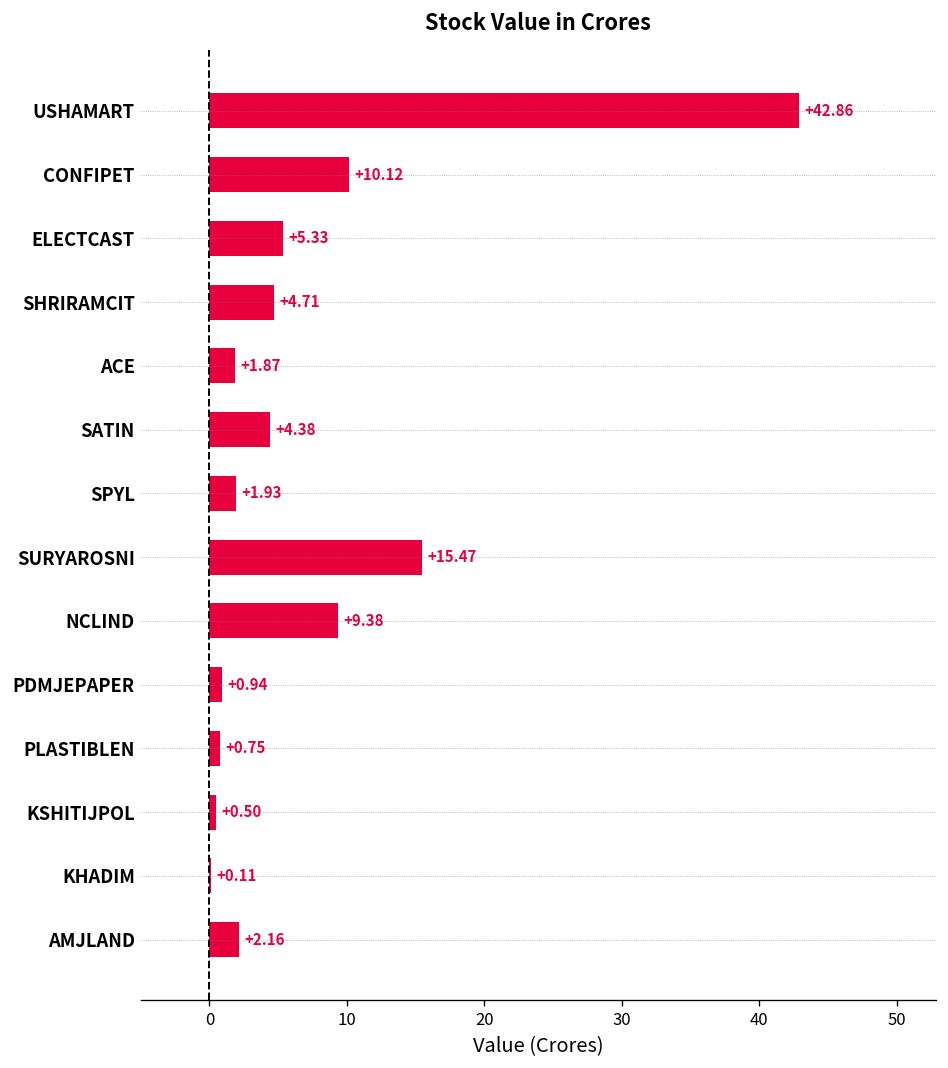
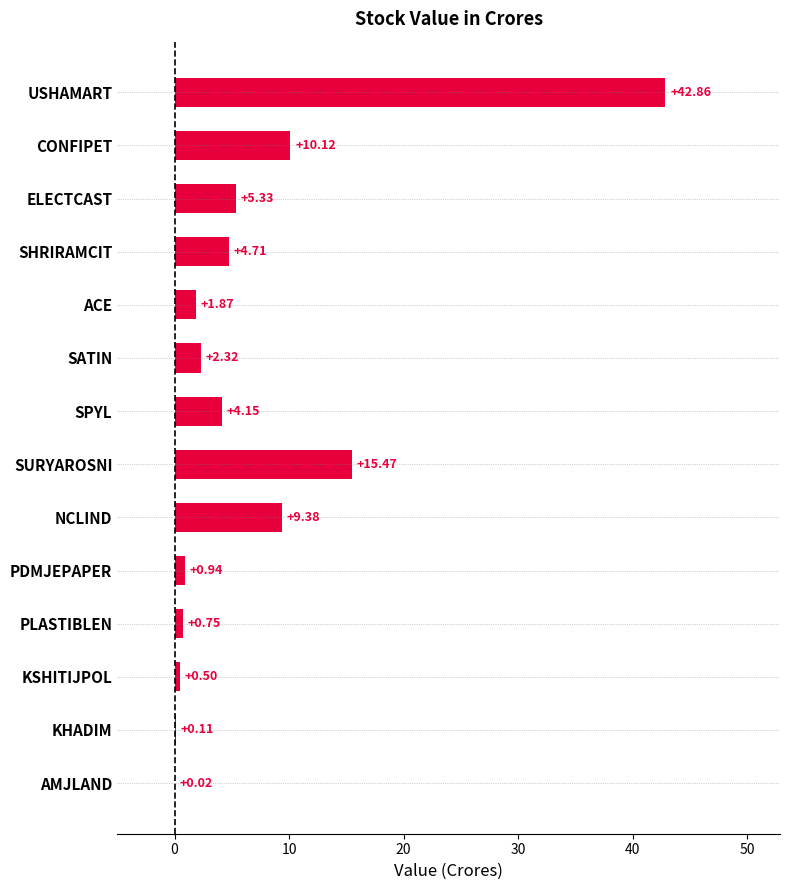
  {
    "USHAMART": "+42.86",
    "CONFIPET": "+10.12",
    "ELECTCAST": "+5.33",
    "SHRIRAMCIT": "+4.71",
    "ACE": "+1.87",
-   "SATIN": "+4.38",
-   "SPYL": "+1.93",
+   "SATIN": "+2.32",
+   "SPYL": "+4.15",
    "SURYAROSNI": "+15.47",
    "NCLIND": "+9.38",
    "PDMJEPAPER": "+0.94",
    "PLASTIBLEN": "+0.75",
    "KSHITIJPOL": "+0.50",
    "KHADIM": "+0.11",
-   "AMJLAND": "+2.16"
+   "AMJLAND": "+0.02"
  }
